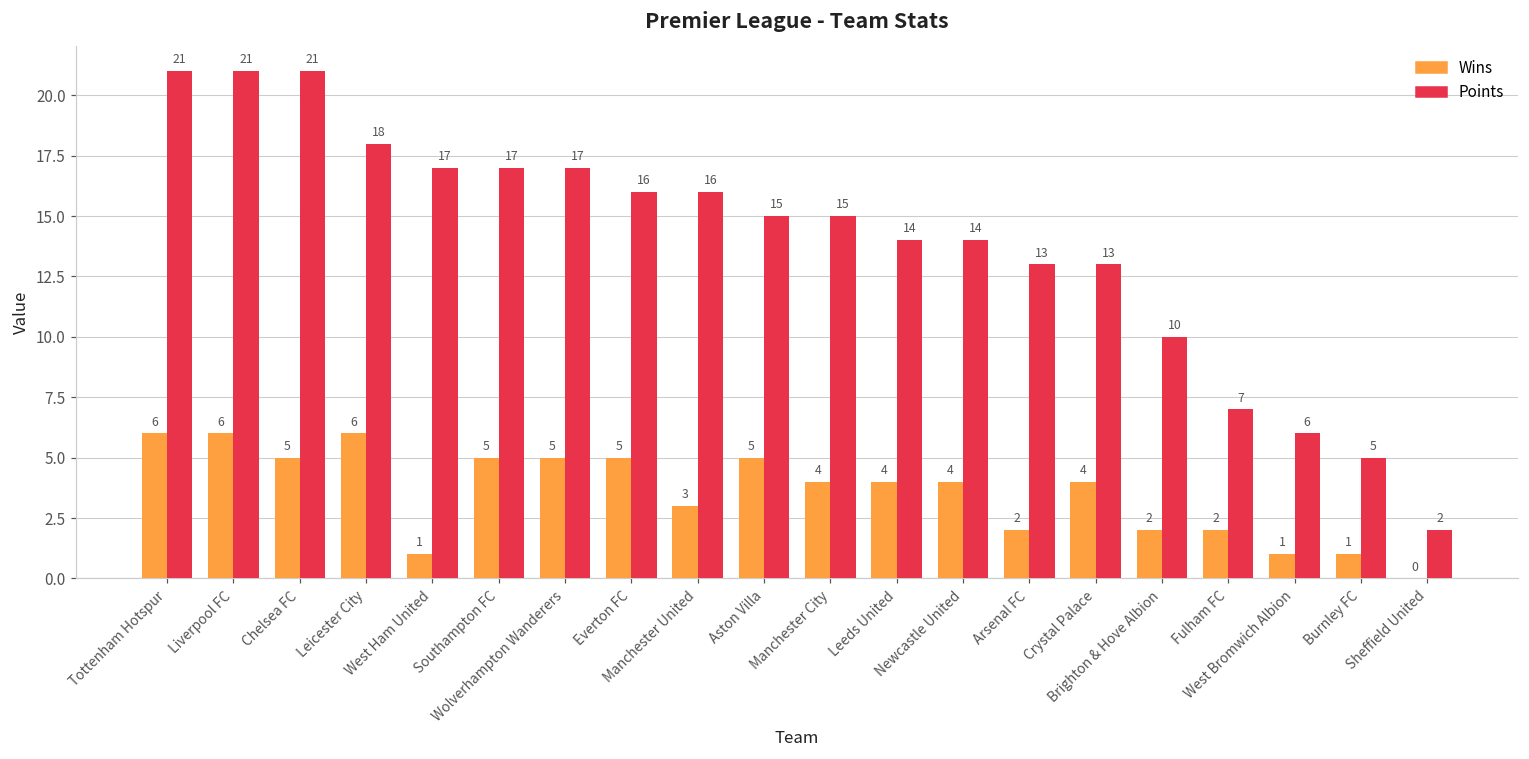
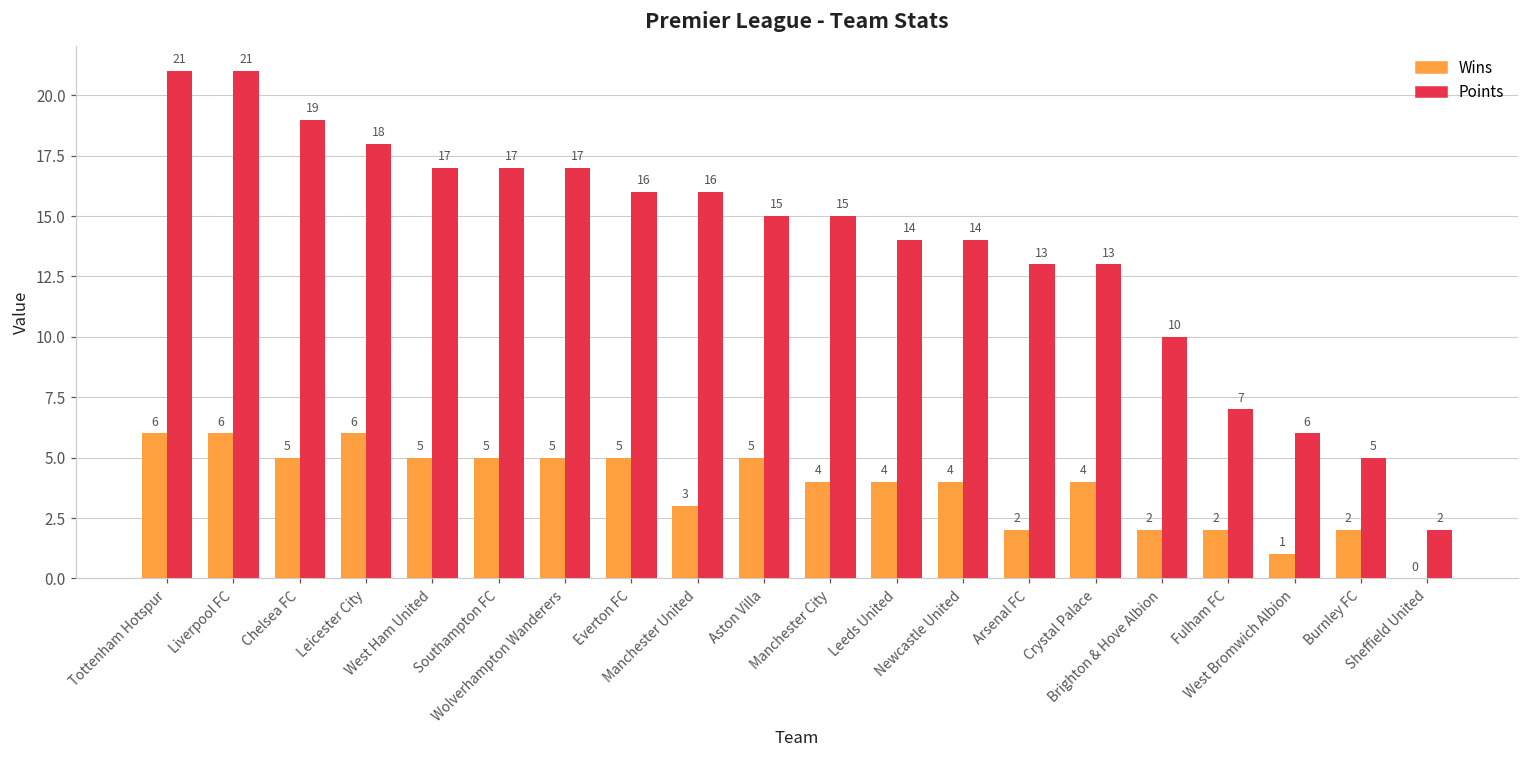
  {
    "Wins": {
      "Tottenham Hotspur": 6,
      "Liverpool FC": 6,
      "Chelsea FC": 5,
      "Leicester City": 6,
-     "West Ham United": 1,
+     "West Ham United": 5,
      "Southampton FC": 5,
      "Wolverhampton Wanderers": 5,
      "Everton FC": 5,
      "Manchester United": 3,
      "Aston Villa": 5,
      "Manchester City": 4,
      "Leeds United": 4,
      "Newcastle United": 4,
      "Arsenal FC": 2,
      "Crystal Palace": 4,
      "Brighton & Hove Albion": 2,
      "Fulham FC": 2,
      "West Bromwich Albion": 1,
-     "Burnley FC": 1,
+     "Burnley FC": 2,
      "Sheffield United": 0
    },
    "Points": {
      "Tottenham Hotspur": 21,
      "Liverpool FC": 21,
-     "Chelsea FC": 21,
+     "Chelsea FC": 19,
      "Leicester City": 18,
      "West Ham United": 17,
      "Southampton FC": 17,
      "Wolverhampton Wanderers": 17,
      "Everton FC": 16,
      "Manchester United": 16,
      "Aston Villa": 15,
      "Manchester City": 15,
      "Leeds United": 14,
      "Newcastle United": 14,
      "Arsenal FC": 13,
      "Crystal Palace": 13,
      "Brighton & Hove Albion": 10,
      "Fulham FC": 7,
      "West Bromwich Albion": 6,
      "Burnley FC": 5,
      "Sheffield United": 2
    }
  }
